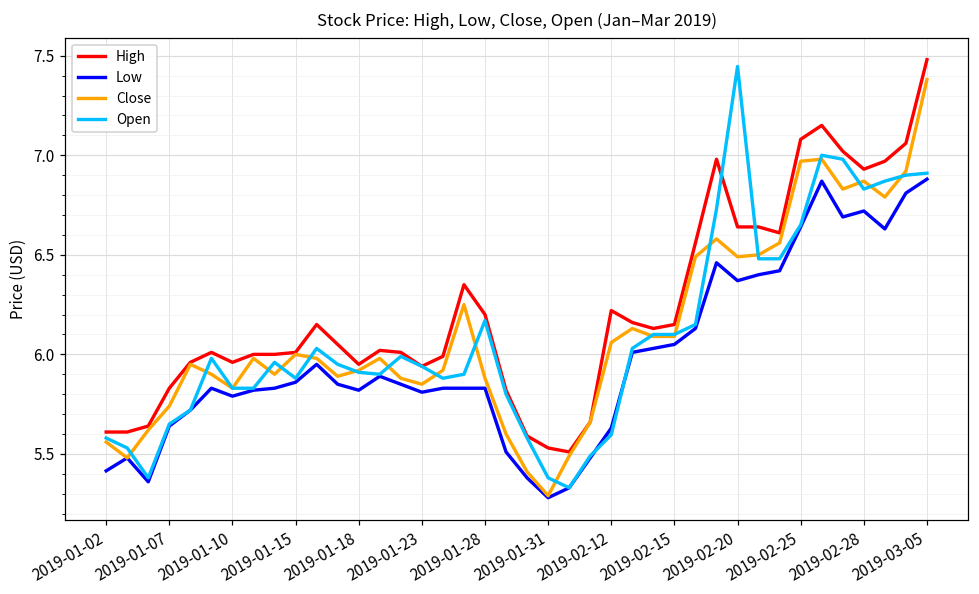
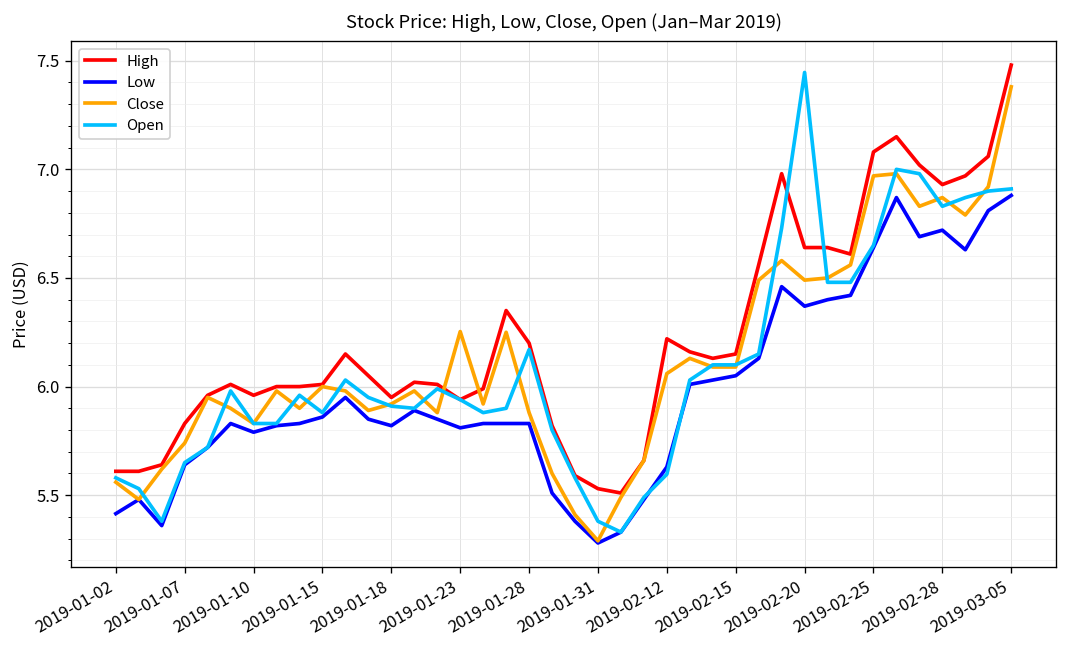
  {
    "High": {
      "2019-01-02": 5.61,
      "2019-01-07": 5.83,
      "2019-01-10": 5.96,
      "2019-01-18": 5.95,
      "2019-01-28": 6.20,
      "2019-01-31": 5.53,
      "2019-02-12": 6.22,
      "2019-02-15": 6.15,
      "2019-02-20": 6.64,
      "2019-02-25": 7.08,
      "2019-02-28": 6.93,
      "2019-03-05": 7.48
    },
    "Low": {
      "2019-01-02": 5.42,
      "2019-01-10": 5.79,
      "2019-01-15": 5.86,
      "2019-01-18": 5.82,
      "2019-01-23": 5.81,
      "2019-01-28": 5.83,
      "2019-02-12": 5.63,
      "2019-02-15": 6.05,
      "2019-02-20": 6.37,
      "2019-02-28": 6.72,
      "2019-03-05": 6.88
    },
    "Close": {
      "2019-01-02": 5.56,
      "2019-01-07": 5.74,
-     "2019-01-23": 5.85,
+     "2019-01-23": 6.25,
      "2019-01-28": 5.88,
      "2019-02-12": 6.06,
      "2019-02-20": 6.49,
      "2019-02-25": 6.97,
      "2019-02-28": 6.87,
      "2019-03-05": 7.38
    },
    "Open": {
      "2019-01-02": 5.58,
      "2019-01-15": 5.88,
      "2019-01-28": 6.17,
      "2019-01-31": 5.38,
      "2019-02-12": 5.60,
      "2019-02-20": 7.45,
      "2019-02-28": 6.83,
      "2019-03-05": 6.91
    }
  }
